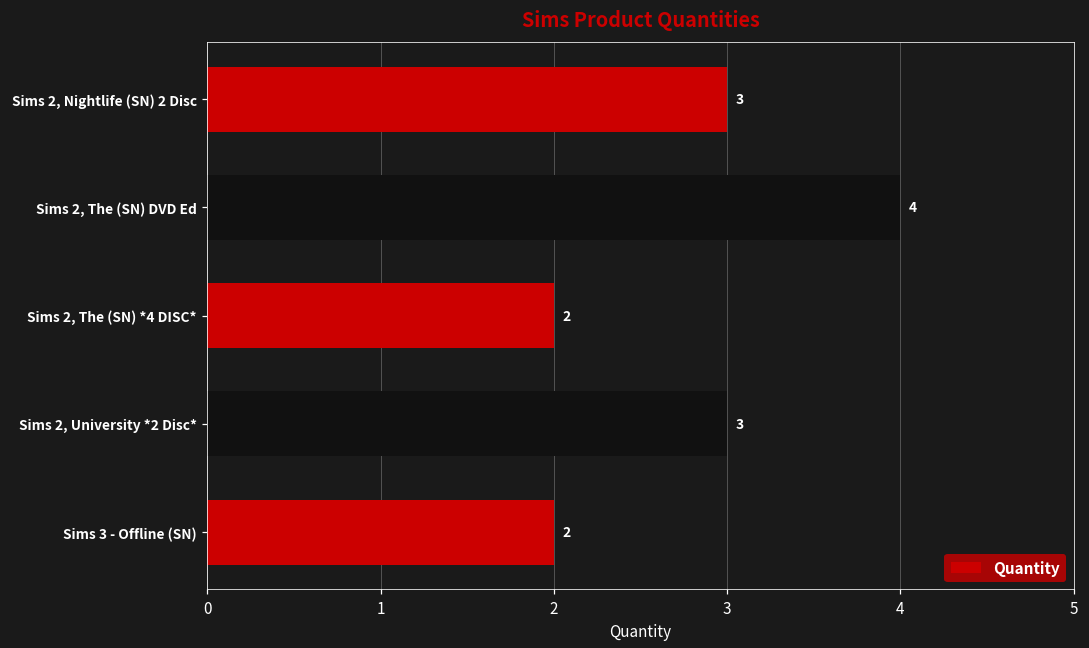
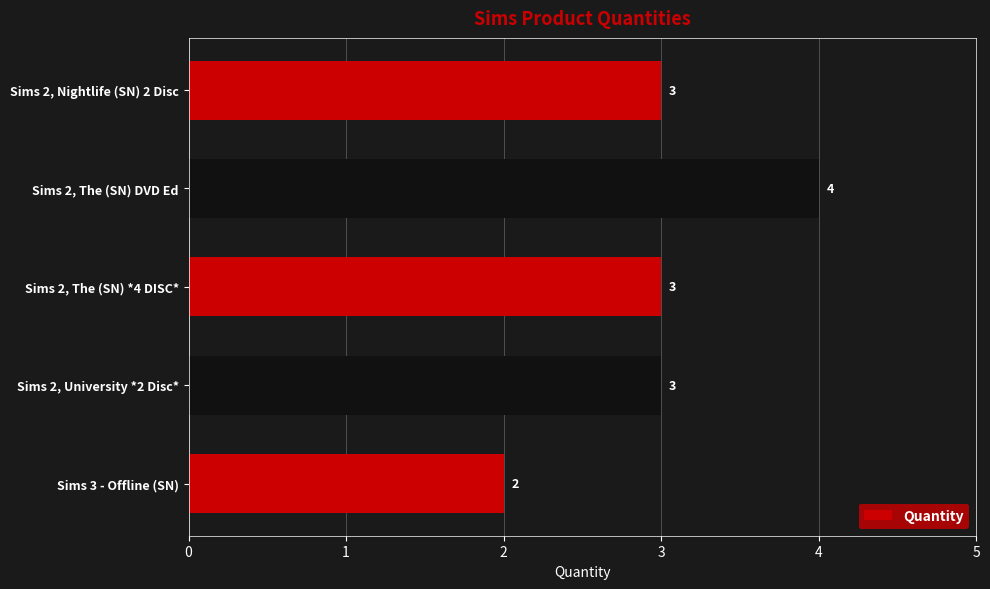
  {
    "Sims 2, Nightlife (SN) 2 Disc": 3,
    "Sims 2, The (SN) DVD Ed": 4,
-   "Sims 2, The (SN) *4 DISC*": 2,
+   "Sims 2, The (SN) *4 DISC*": 3,
    "Sims 2, University *2 Disc*": 3,
    "Sims 3 - Offline (SN)": 2
  }
